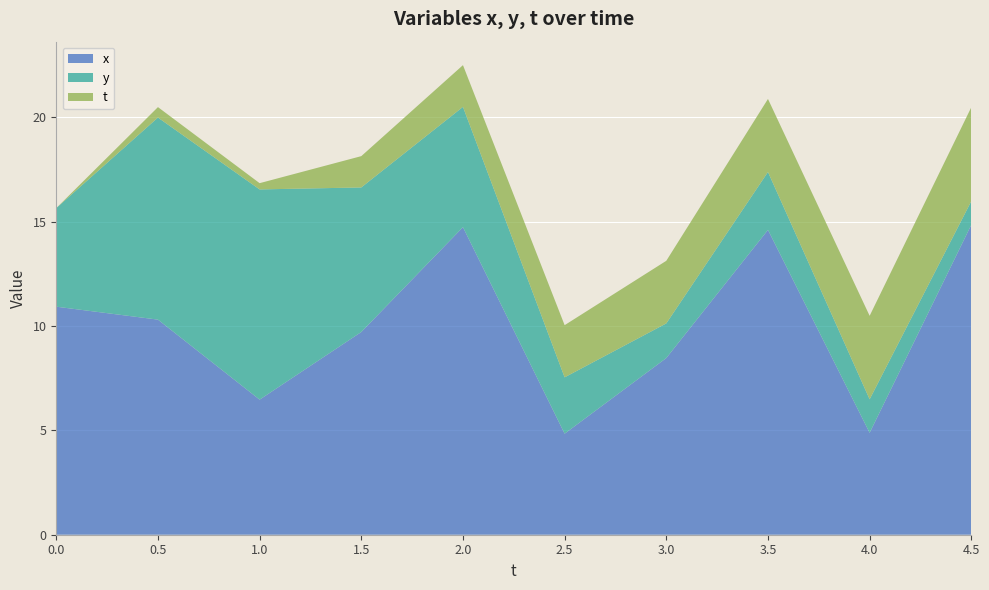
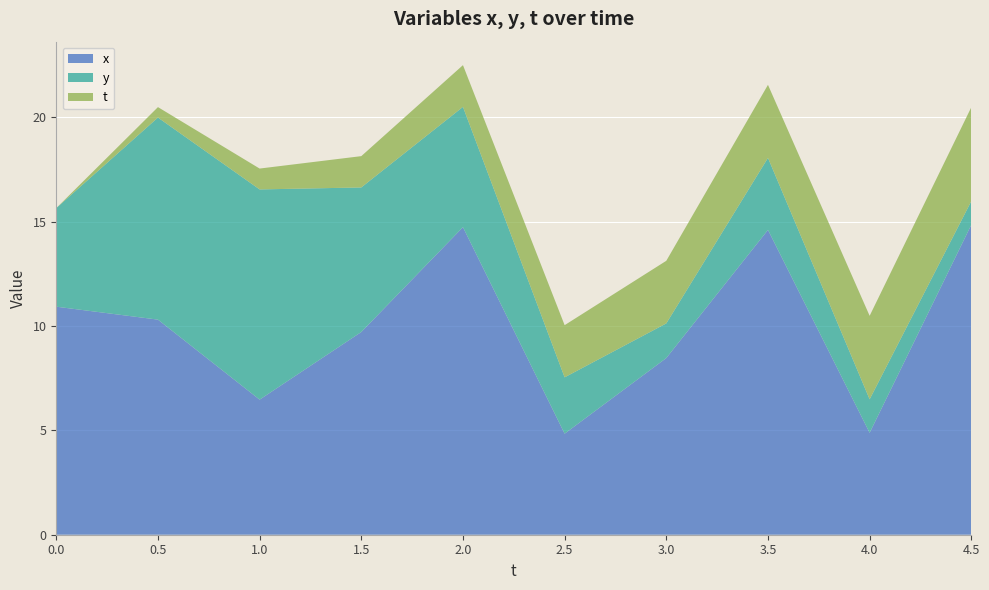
  {
    "x": {
      "0.0": 10.9,
      "0.5": 10.3,
      "1.0": 6.5,
      "1.5": 9.7,
      "2.0": 14.7,
      "2.5": 4.8,
      "3.0": 8.5,
      "3.5": 14.6,
      "4.0": 4.9,
      "4.5": 14.9
    },
    "y": {
      "0.5": 9.7,
      "1.0": 10.1,
      "1.5": 6.9,
      "2.0": 5.8,
      "2.5": 2.7,
      "3.0": 1.7,
-     "3.5": 2.8,
+     "3.5": 3.5,
      "4.0": 1.6,
      "4.5": 1.1
    },
    "t": {
      "0.5": 0.5,
-     "1.0": 0.3,
+     "1.0": 1.0,
      "1.5": 1.5,
      "2.0": 2.0,
      "2.5": 2.5,
      "3.0": 3.0,
      "3.5": 3.5,
      "4.0": 4.0,
      "4.5": 4.5
    }
  }
